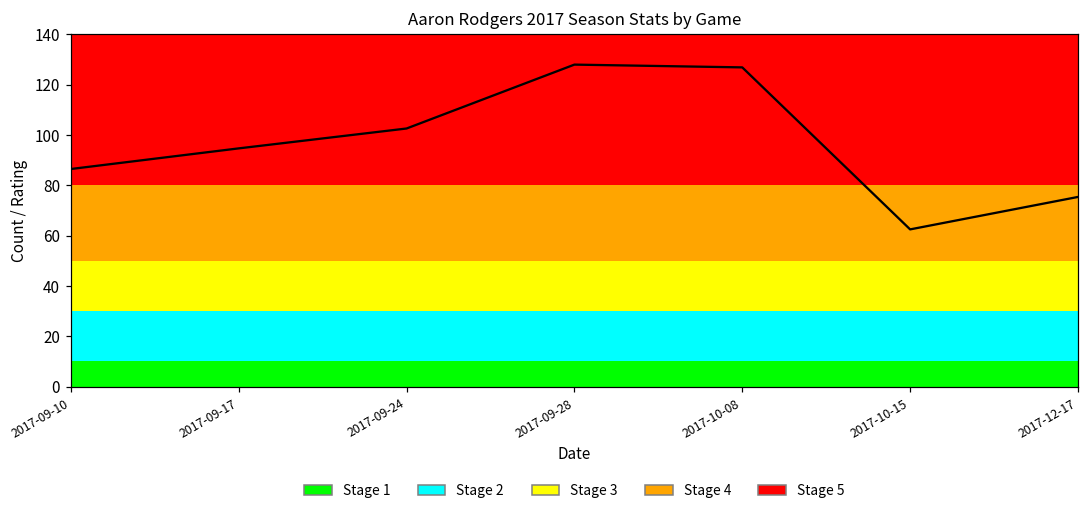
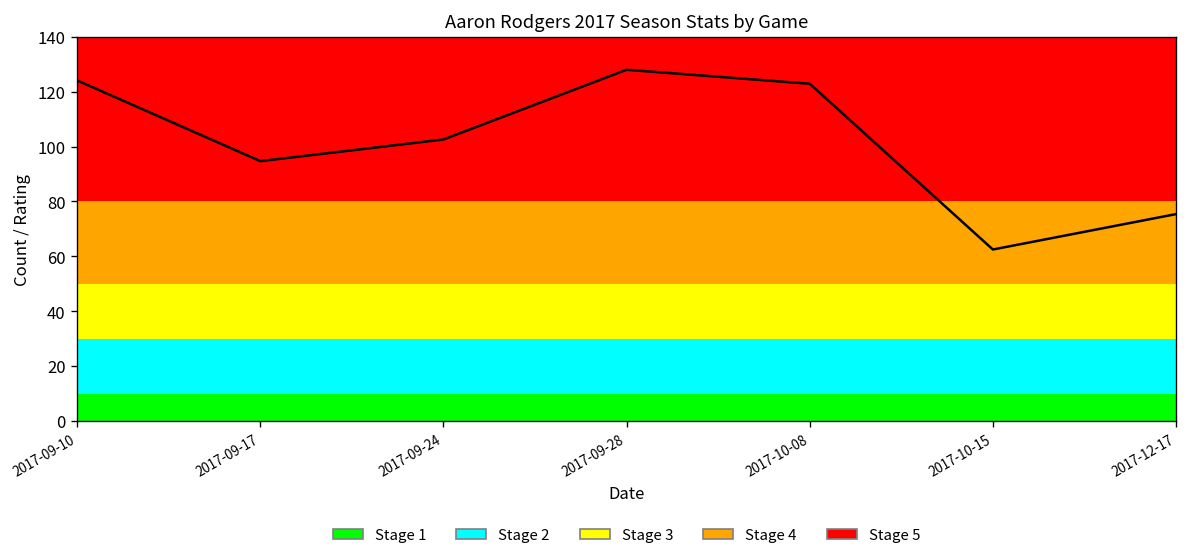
  {
-   "2017-09-10": 87,
+   "2017-09-10": 124,
    "2017-09-17": 95,
    "2017-09-24": 103,
    "2017-09-28": 128,
-   "2017-10-08": 127,
+   "2017-10-08": 123,
    "2017-10-15": 63,
    "2017-12-17": 75
  }
